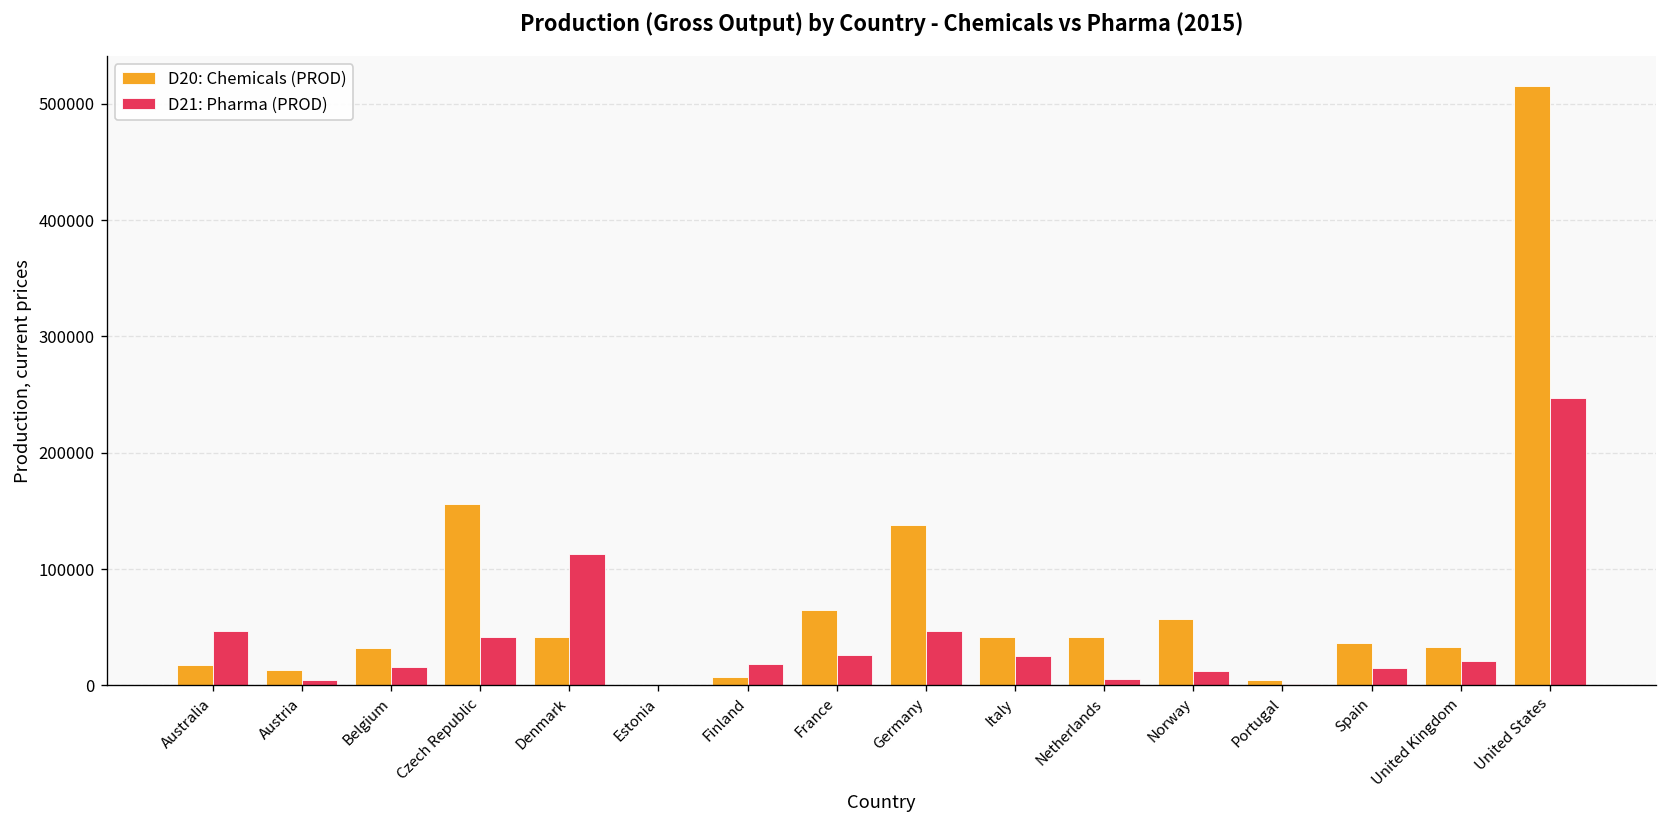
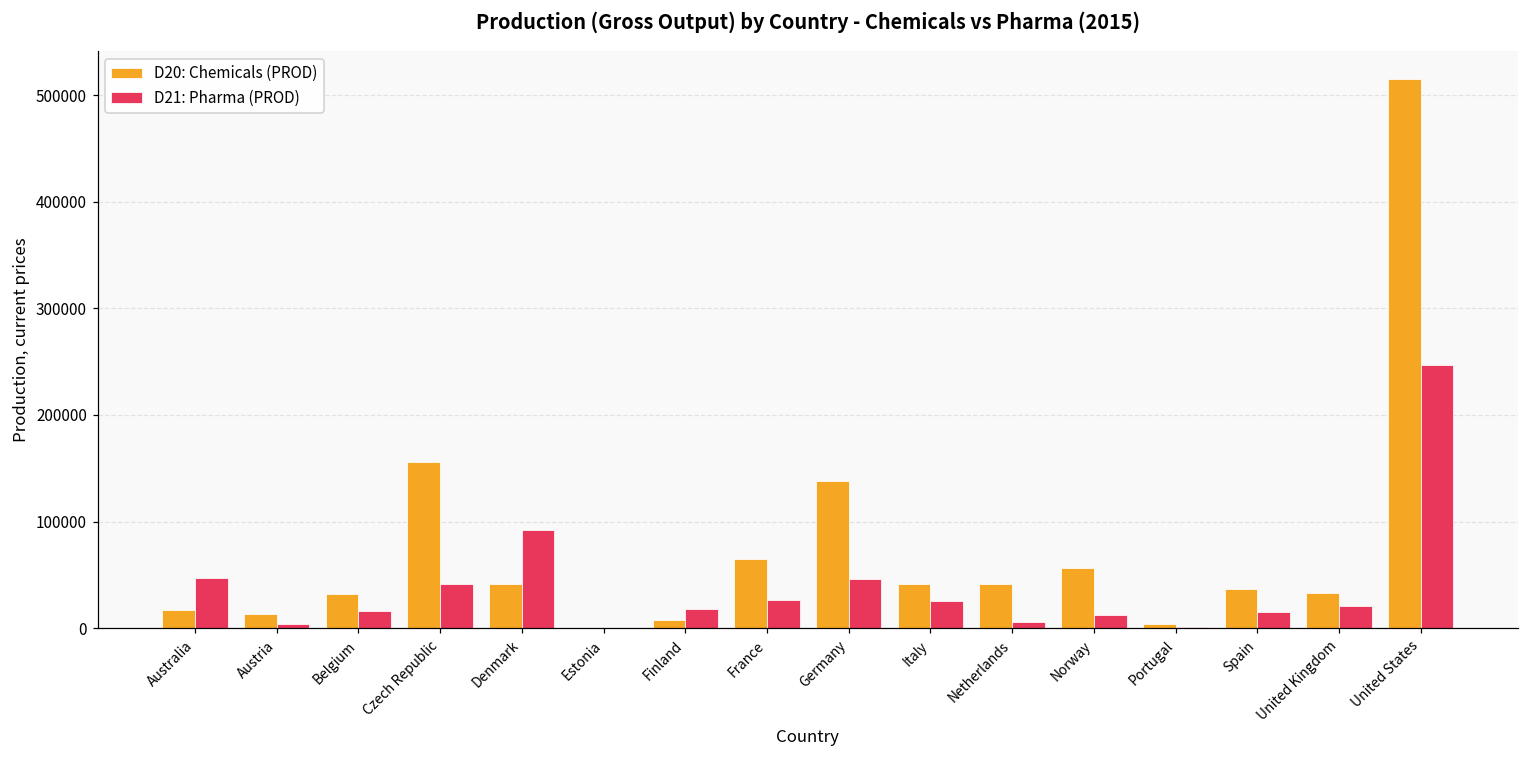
  {
    "D20: Chemicals (PROD)": {
      "Australia": 20000,
      "Austria": 10000,
      "Belgium": 30000,
      "Czech Republic": 160000,
      "Denmark": 40000,
      "Finland": 10000,
      "France": 60000,
      "Germany": 140000,
      "Italy": 40000,
      "Netherlands": 40000,
      "Norway": 60000,
      "Portugal": 0,
      "Spain": 40000,
      "United Kingdom": 30000,
      "United States": 520000
    },
    "D21: Pharma (PROD)": {
      "Australia": 50000,
      "Austria": 0,
      "Belgium": 20000,
      "Czech Republic": 40000,
-     "Denmark": 110000,
+     "Denmark": 90000,
      "Finland": 20000,
      "France": 30000,
      "Germany": 50000,
      "Italy": 30000,
      "Netherlands": 10000,
      "Norway": 10000,
      "Spain": 20000,
      "United Kingdom": 20000,
      "United States": 250000
    }
  }
